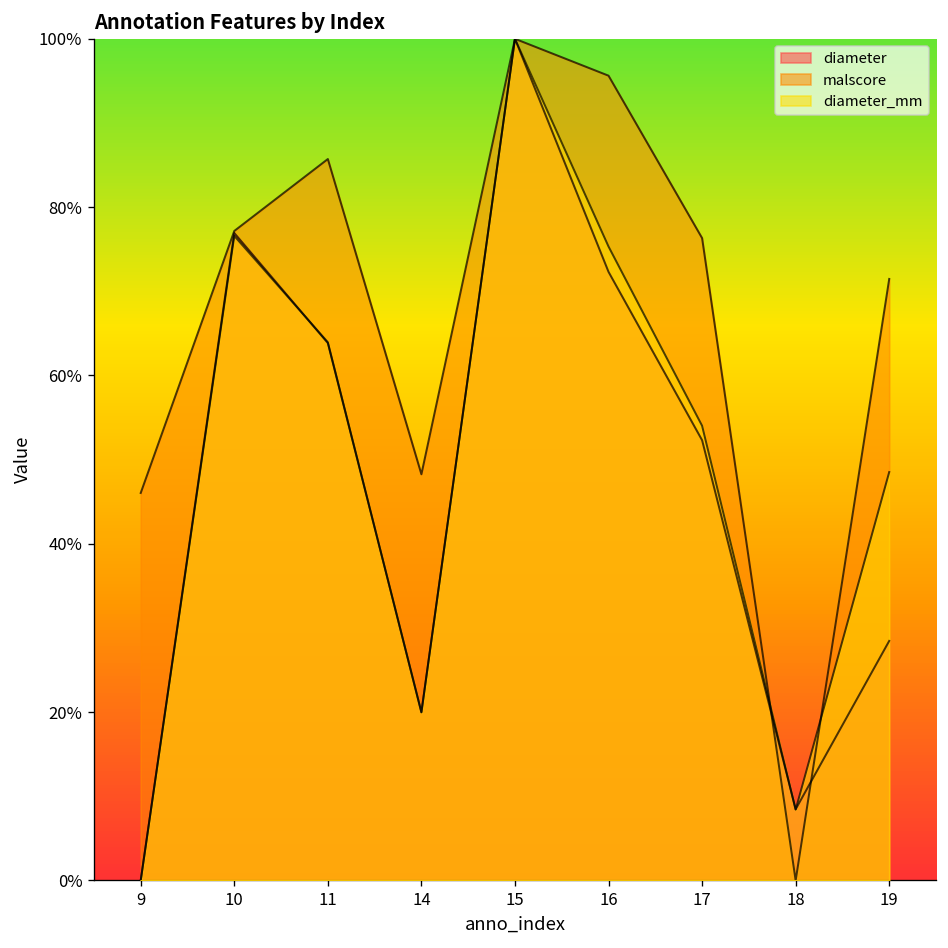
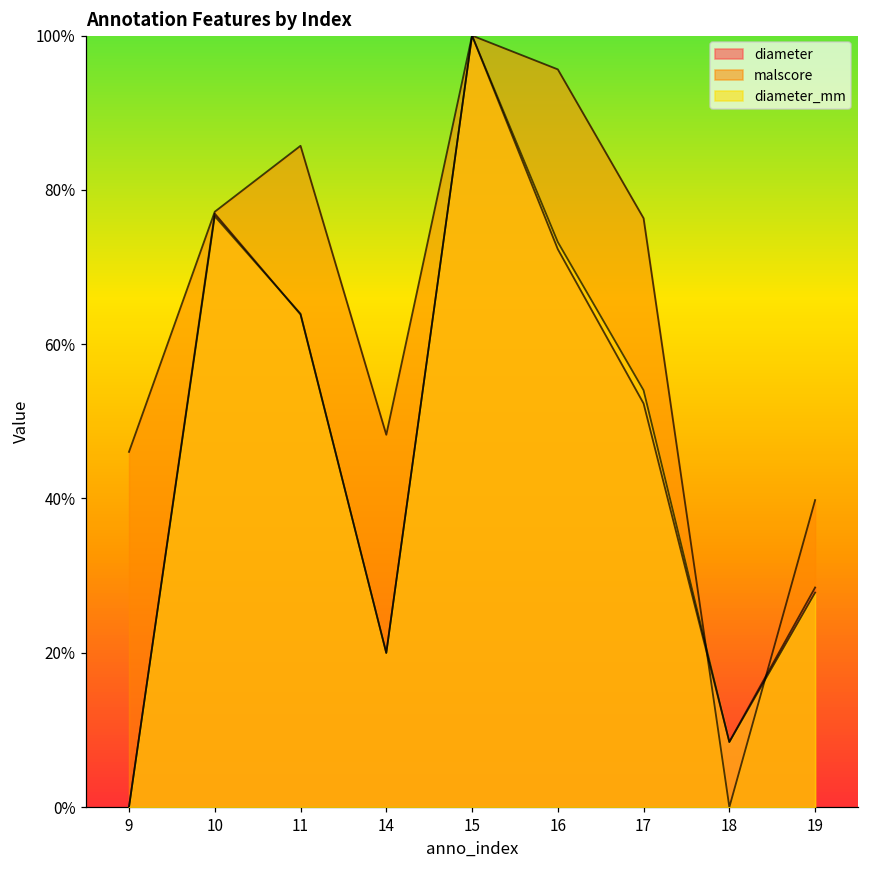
  {
    "diameter": {
      "16": "72%",
      "17": "52%",
      "19": "28%"
    },
    "malscore": {
      "9": "46%",
      "11": "86%",
      "14": "48%",
      "16": "96%",
      "17": "76%",
      "18": "0%",
-     "19": "71%"
+     "19": "40%"
    },
    "diameter_mm": {
-     "16": "75%",
+     "16": "73%",
      "17": "54%",
-     "19": "49%"
+     "19": "28%"
    }
  }
